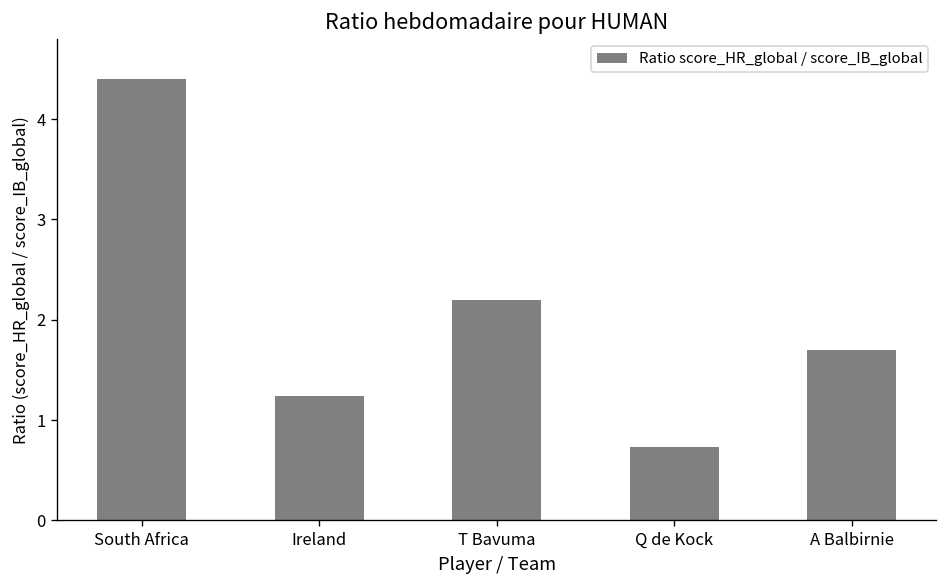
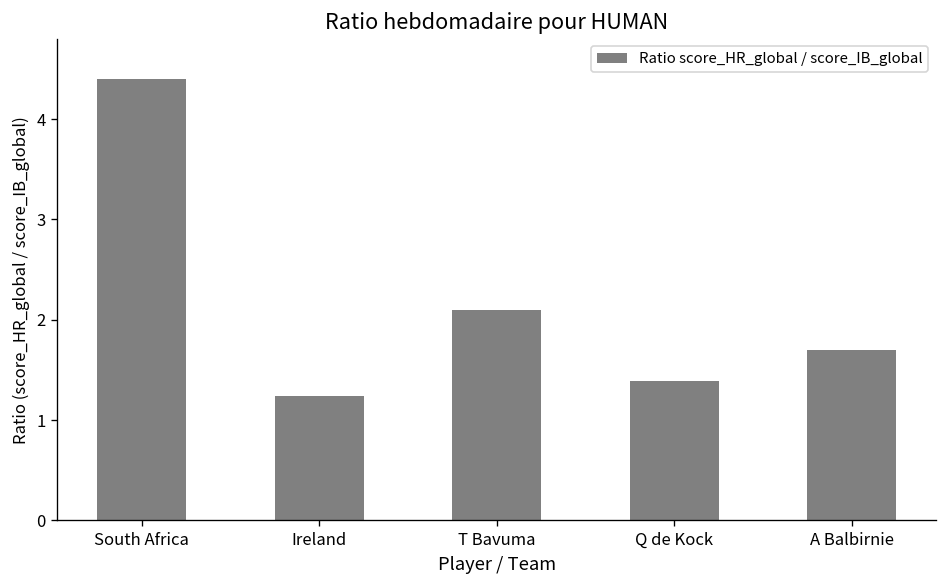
  {
    "South Africa": 4.4,
    "Ireland": 1.2,
-   "T Bavuma": 2.2,
-   "Q de Kock": 0.7,
+   "T Bavuma": 2.1,
+   "Q de Kock": 1.4,
    "A Balbirnie": 1.7
  }
